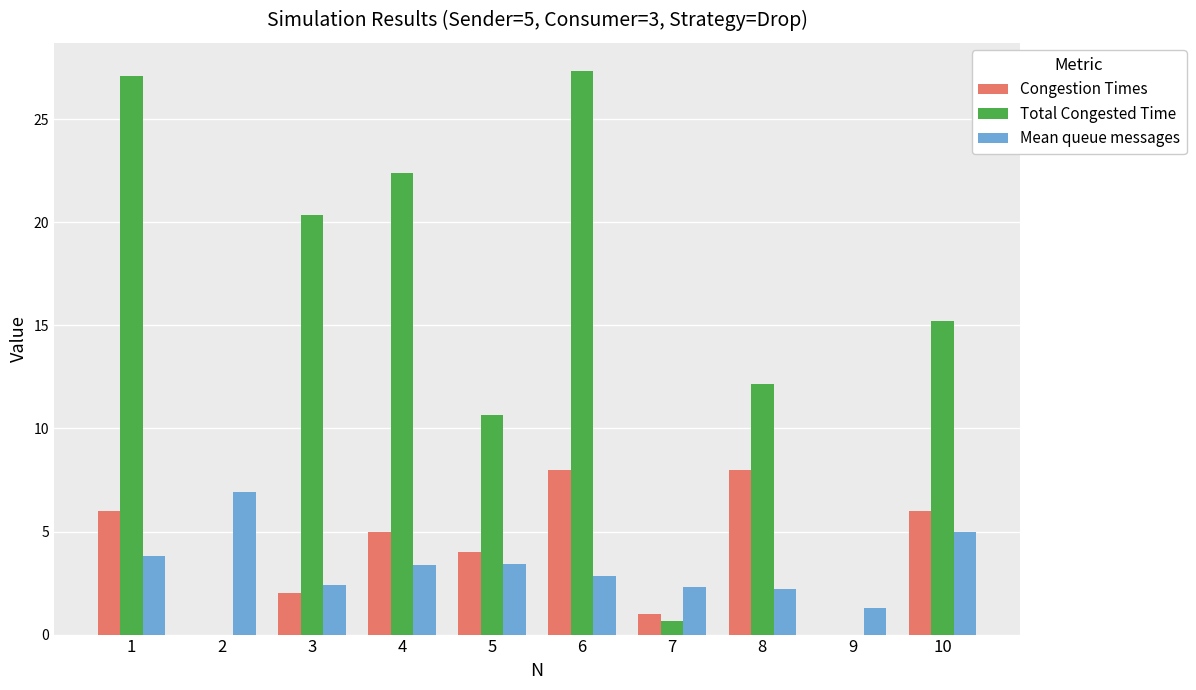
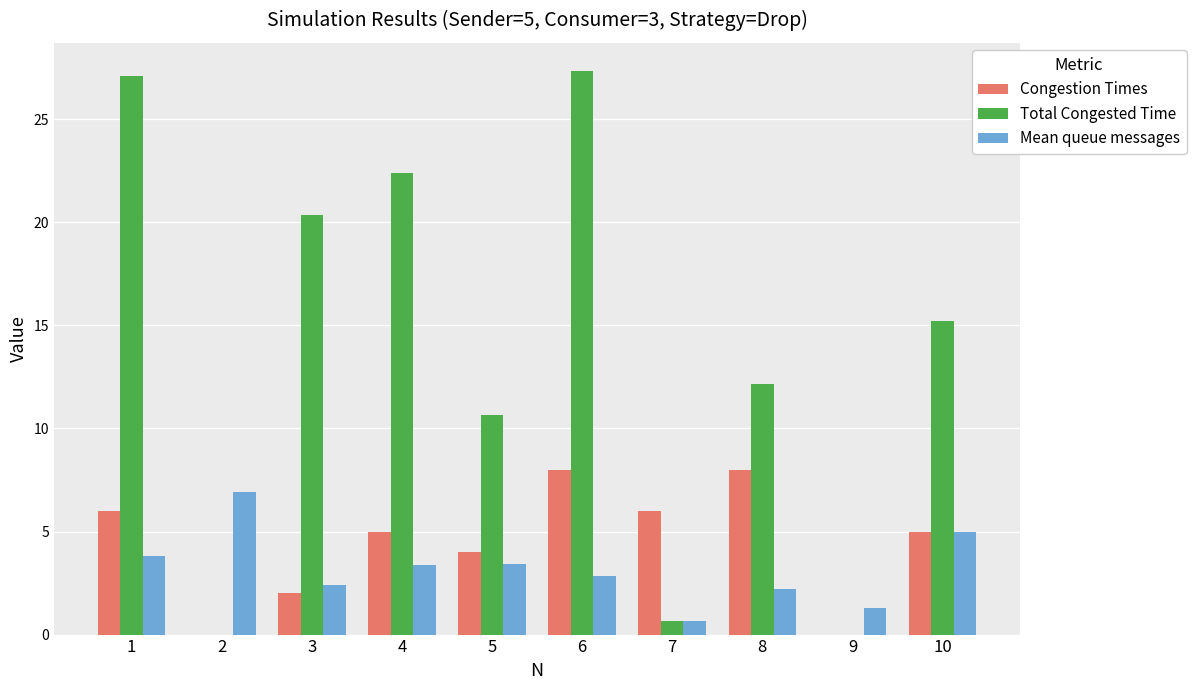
  {
    "Congestion Times": {
      "1": 6,
      "2": 0,
      "3": 2,
      "4": 5,
      "5": 4,
      "6": 8,
-     "7": 1,
+     "7": 6,
      "8": 8,
      "9": 0,
-     "10": 6
+     "10": 5
    },
    "Total Congested Time": {
      "1": 27.1,
      "2": 0.0,
      "3": 20.4,
      "4": 22.4,
      "5": 10.7,
      "6": 27.3,
      "7": 0.7,
      "8": 12.2,
      "9": 0.0,
      "10": 15.2
    },
    "Mean queue messages": {
      "1": 3.8,
      "2": 6.9,
      "3": 2.4,
      "4": 3.4,
      "5": 3.4,
      "6": 2.8,
-     "7": 2.3,
+     "7": 0.7,
      "8": 2.2,
      "9": 1.3,
      "10": 5.0
    }
  }
